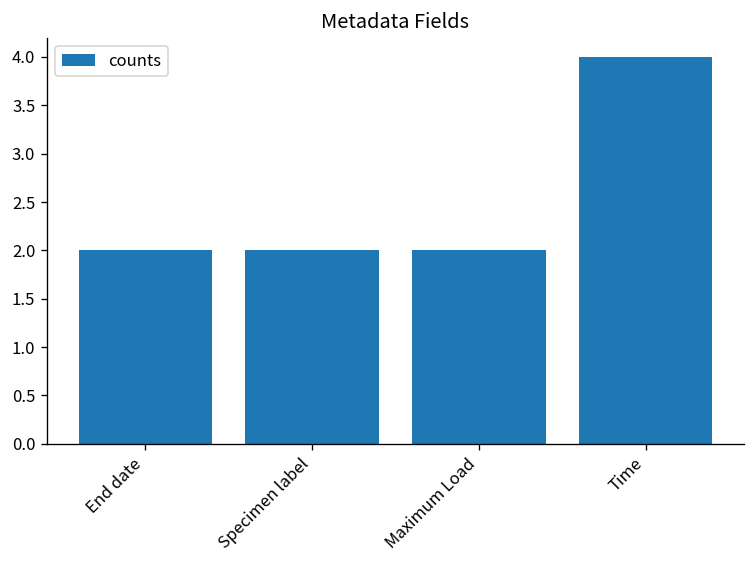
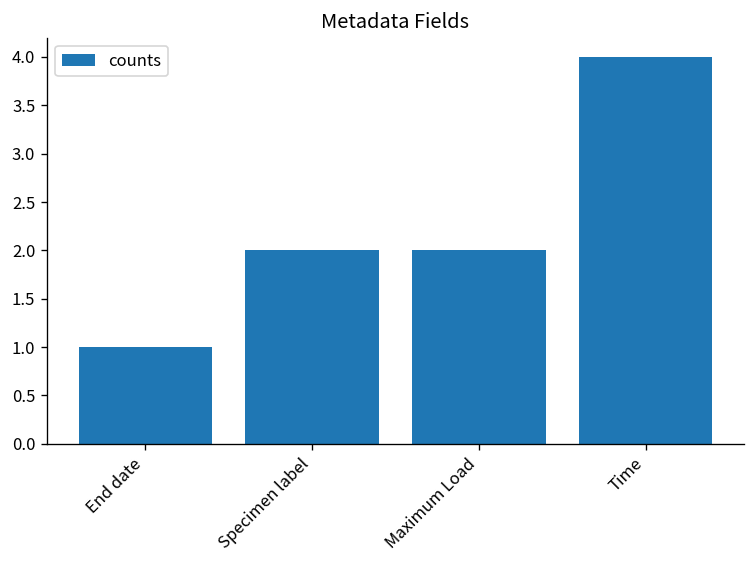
  {
-   "End date": 2,
+   "End date": 1,
    "Specimen label": 2,
    "Maximum Load": 2,
    "Time": 4
  }
